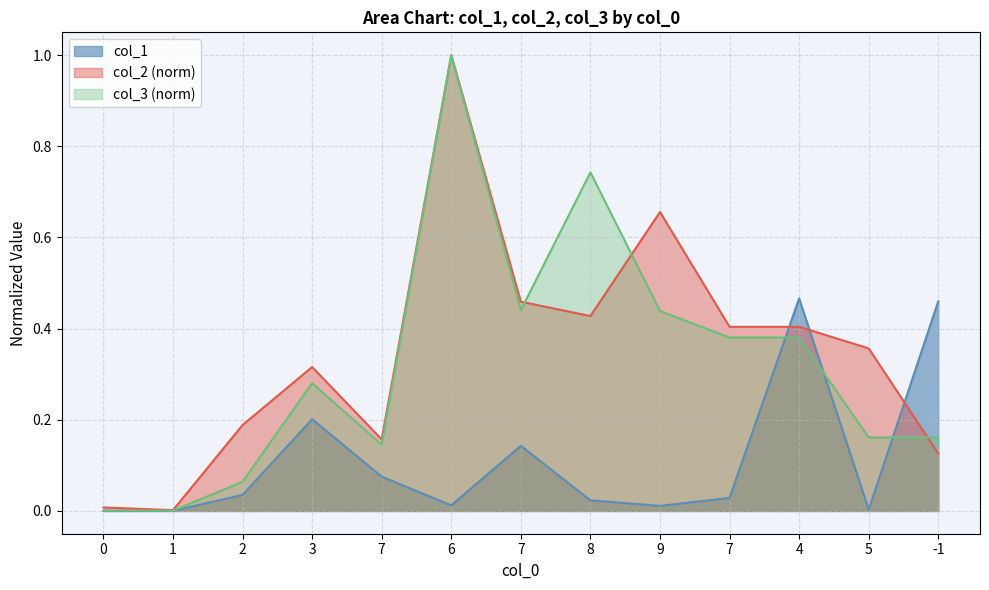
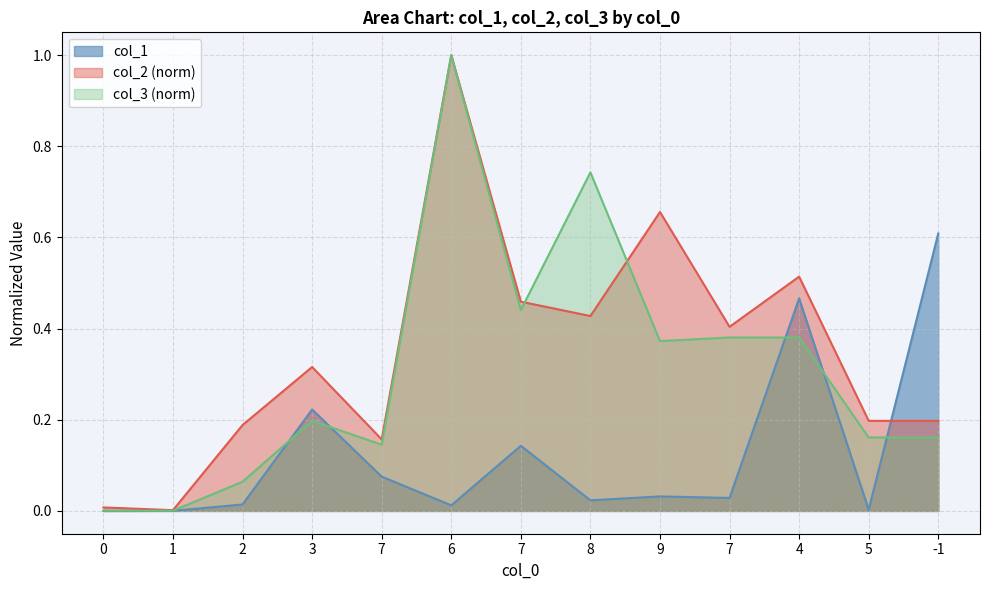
  {
    "col_1": {
-     "2": 0.04,
-     "3": 0.20,
+     "2": 0.01,
+     "3": 0.22,
      "6": 0.01,
      "8": 0.02,
-     "9": 0.01,
+     "9": 0.03,
      "4": 0.47,
      "5": 0.00,
-     "-1": 0.46
+     "-1": 0.61
    },
    "col_2 (norm)": {
      "0": 0.01,
      "2": 0.19,
      "3": 0.32,
      "8": 0.43,
      "9": 0.66,
-     "4": 0.40,
-     "5": 0.36,
-     "-1": 0.13
+     "4": 0.51,
+     "5": 0.20,
+     "-1": 0.20
    },
    "col_3 (norm)": {
      "2": 0.06,
-     "3": 0.28,
+     "3": 0.20,
      "8": 0.74,
-     "9": 0.44,
+     "9": 0.37,
      "4": 0.38,
      "5": 0.16,
      "-1": 0.16
    }
  }
